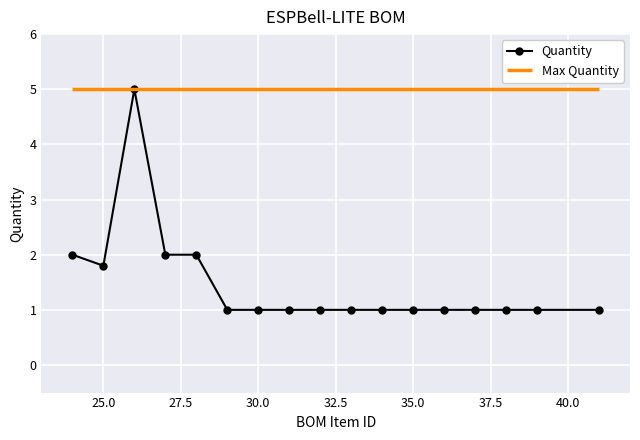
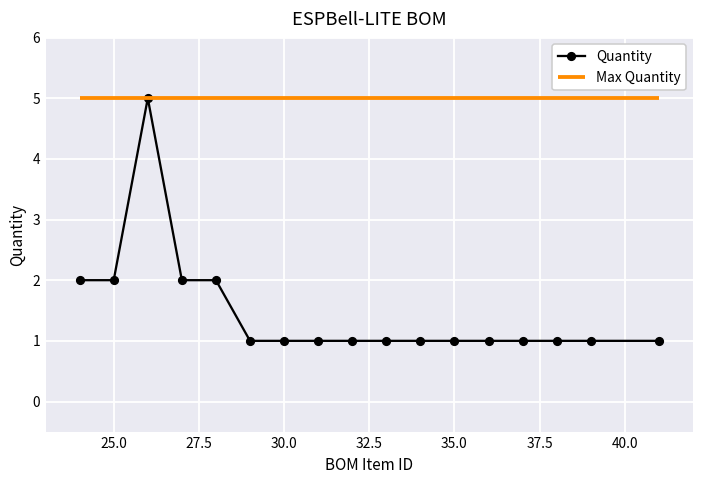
  {
-   "25.0": 1.8,
+   "25.0": 2.0,
    "30.0": 1.0,
    "35.0": 1.0
  }
